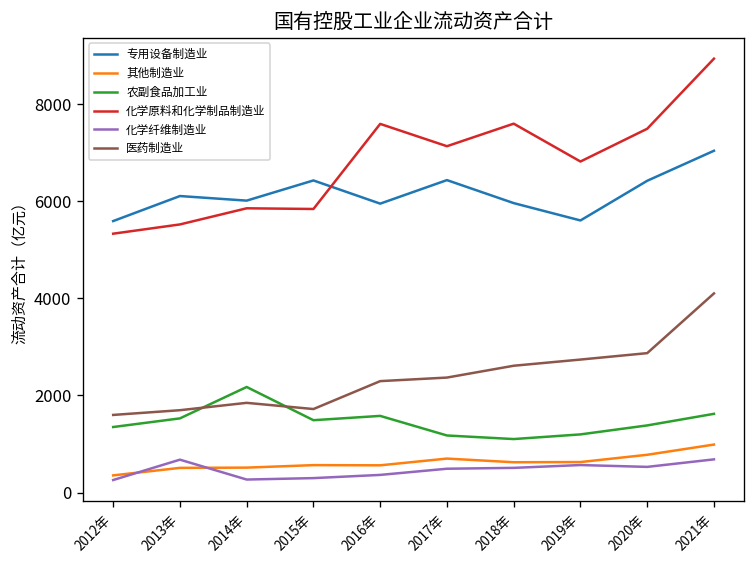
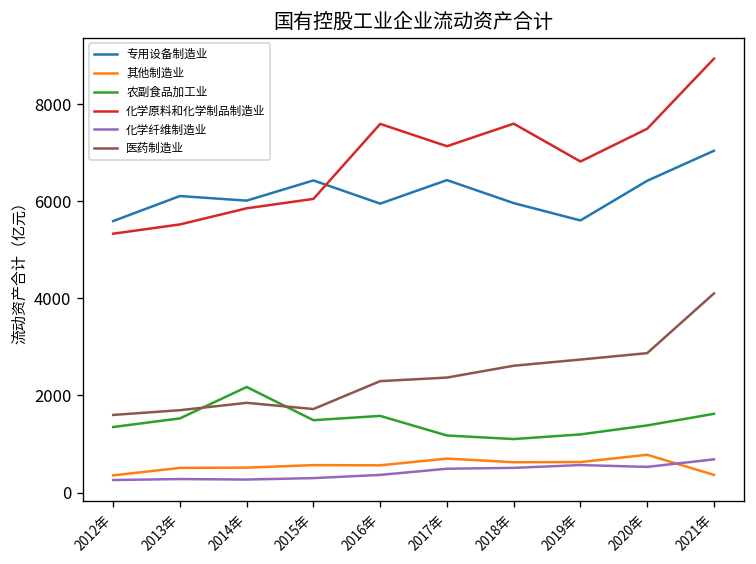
  {
    "专用设备制造业": {
      "2012年": 5600,
      "2013年": 6100,
      "2014年": 6000,
      "2015年": 6400,
      "2016年": 6000,
      "2017年": 6400,
      "2018年": 6000,
      "2019年": 5600,
      "2020年": 6400,
      "2021年": 7000
    },
    "其他制造业": {
      "2012年": 400,
      "2013年": 500,
      "2014年": 500,
      "2015年": 600,
      "2016年": 600,
      "2017年": 700,
      "2018年": 600,
      "2020年": 800,
-     "2021年": 1000
+     "2021年": 400
    },
    "农副食品加工业": {
      "2012年": 1300,
      "2013年": 1500,
      "2014年": 2200,
      "2015年": 1500,
      "2016年": 1600,
      "2017年": 1200,
      "2018年": 1100,
      "2019年": 1200,
      "2020年": 1400,
      "2021年": 1600
    },
    "化学原料和化学制品制造业": {
      "2012年": 5300,
      "2013年": 5500,
      "2014年": 5900,
-     "2015年": 5800,
+     "2015年": 6100,
      "2016年": 7600,
      "2017年": 7100,
      "2018年": 7600,
      "2019年": 6800,
      "2020年": 7500,
      "2021年": 8900
    },
    "化学纤维制造业": {
      "2012年": 300,
-     "2013年": 700,
+     "2013年": 300,
      "2014年": 300,
      "2015年": 300,
      "2016年": 400,
      "2017年": 500,
      "2018年": 500,
      "2020年": 500,
      "2021年": 700
    },
    "医药制造业": {
      "2012年": 1600,
      "2013年": 1700,
      "2014年": 1800,
      "2015年": 1700,
      "2016年": 2300,
      "2017年": 2400,
      "2018年": 2600,
      "2019年": 2700,
      "2020年": 2900,
      "2021年": 4100
    }
  }
